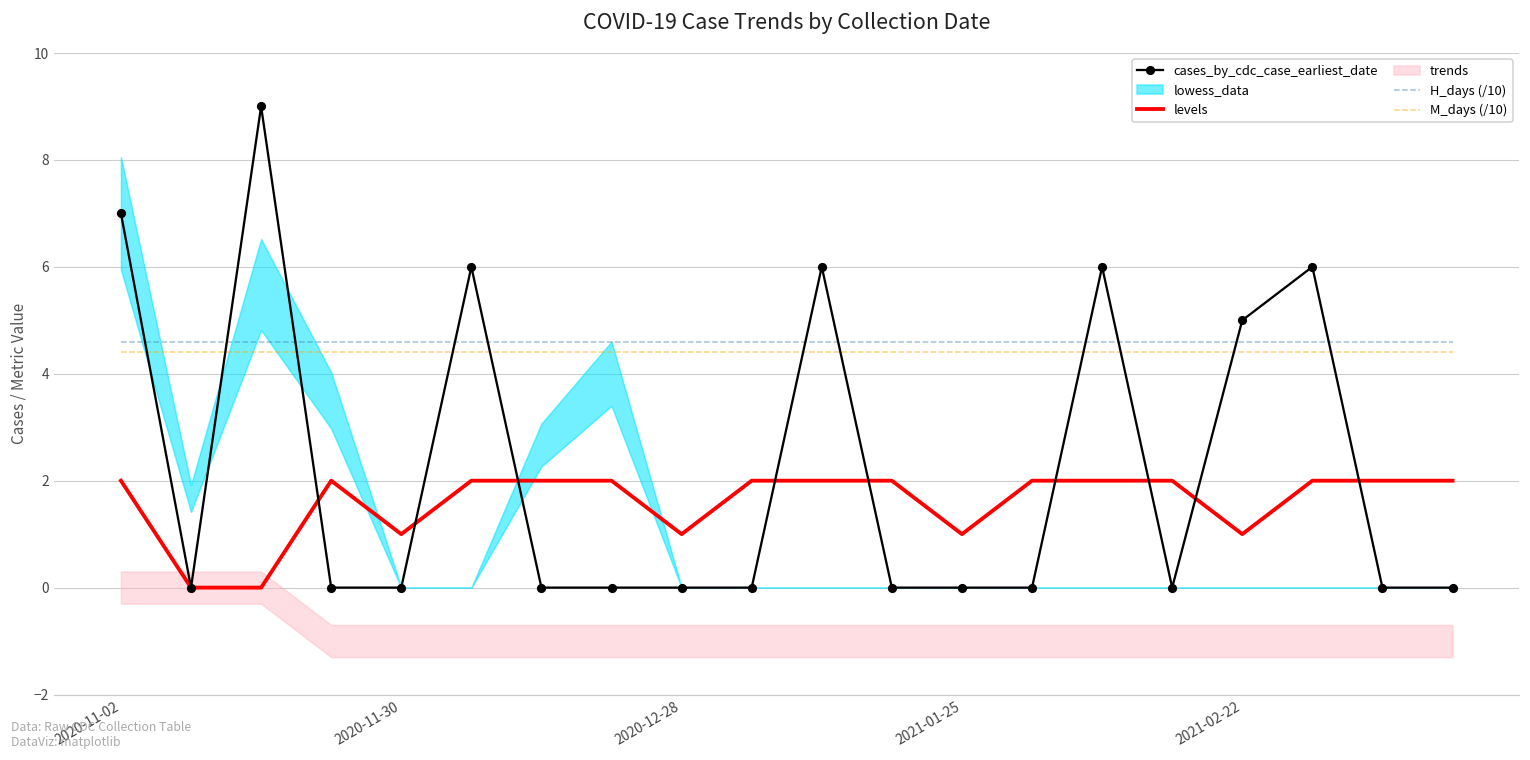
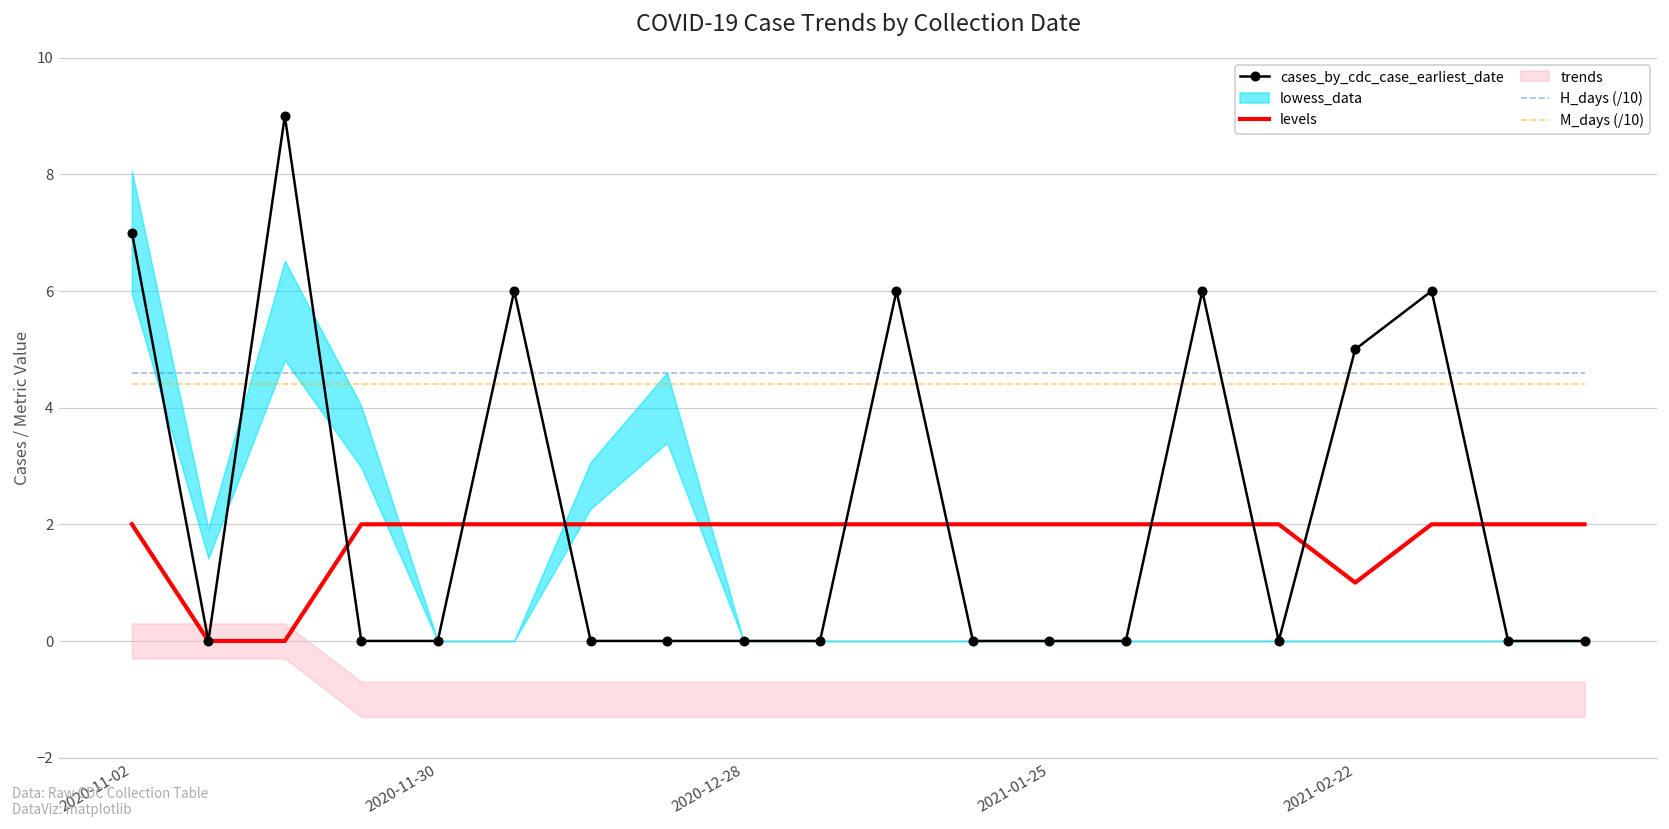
  {
    "cases_by_cdc_case_earliest_date": {
      "2020-11-02": 7,
      "2021-02-22": 5
    },
    "lowess_data": {
      "2021-02-22": 0
    },
    "levels": {
      "2020-11-02": 2,
-     "2020-11-30": 1,
-     "2020-12-28": 1,
-     "2021-01-25": 1,
+     "2020-11-30": 2,
+     "2020-12-28": 2,
+     "2021-01-25": 2,
      "2021-02-22": 1
    },
    "H_days (/10)": {
      "2020-11-02": 4.6,
      "2020-11-30": 4.6,
      "2020-12-28": 4.6,
      "2021-01-25": 4.6,
      "2021-02-22": 4.6
    },
    "M_days (/10)": {
      "2020-11-02": 4.4,
      "2020-11-30": 4.4,
      "2020-12-28": 4.4,
      "2021-01-25": 4.4,
      "2021-02-22": 4.4
    }
  }
